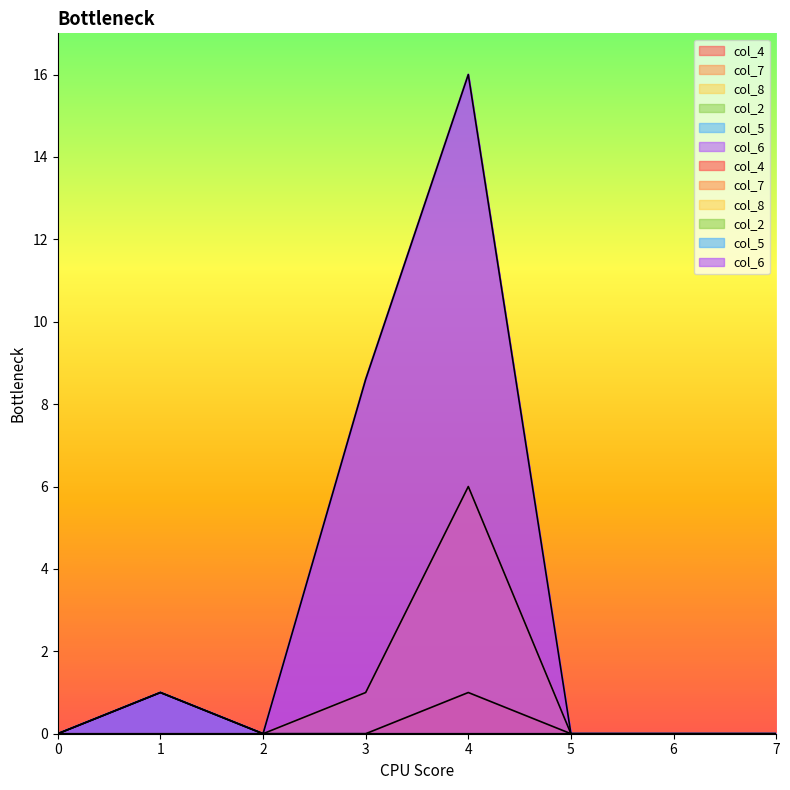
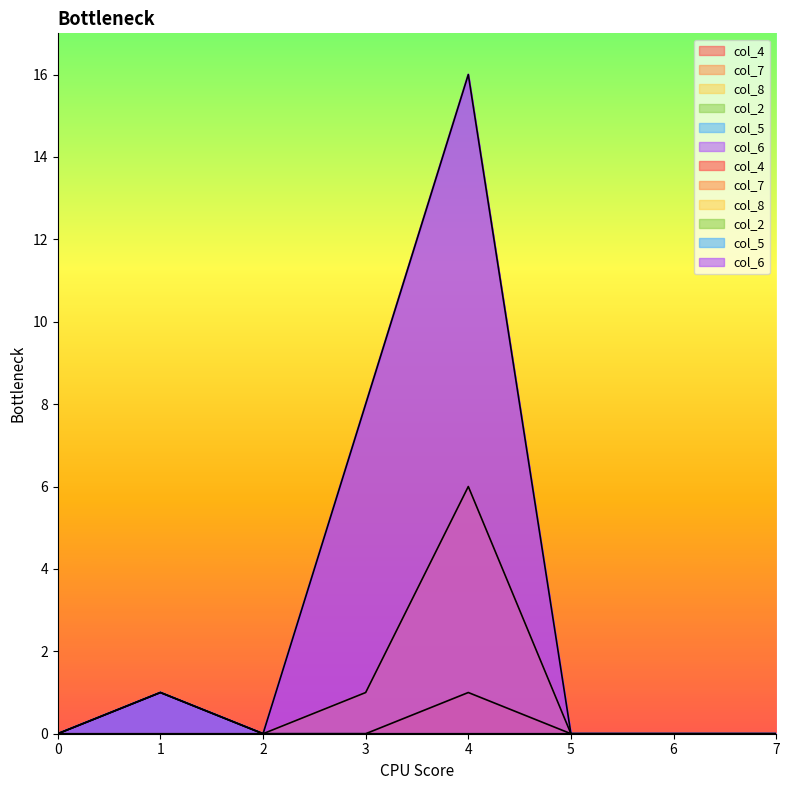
  {
    "col_6": {
-     "3": 8.6,
+     "3": 8.0,
      "4": 16.0
    }
  }
